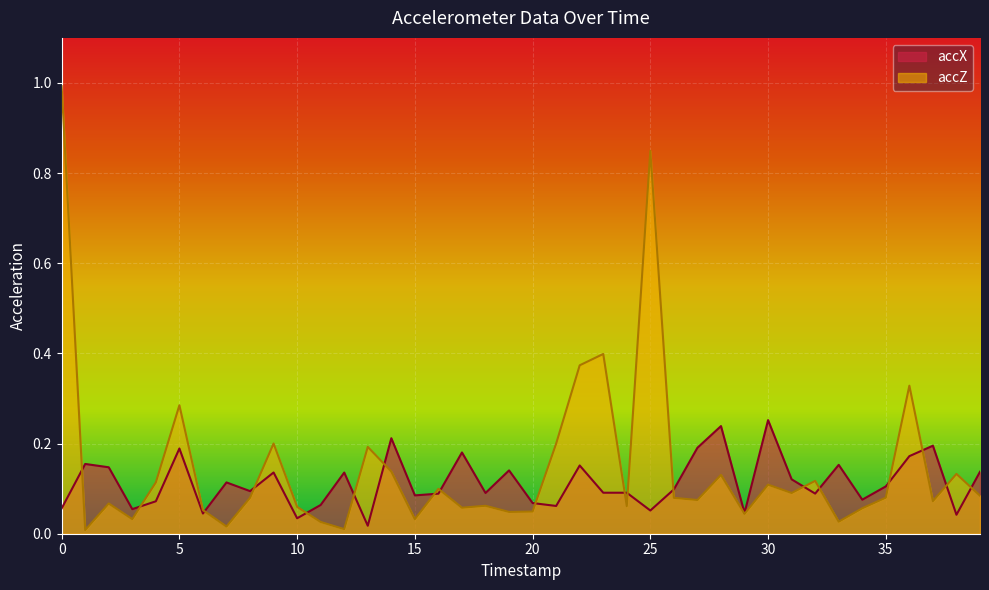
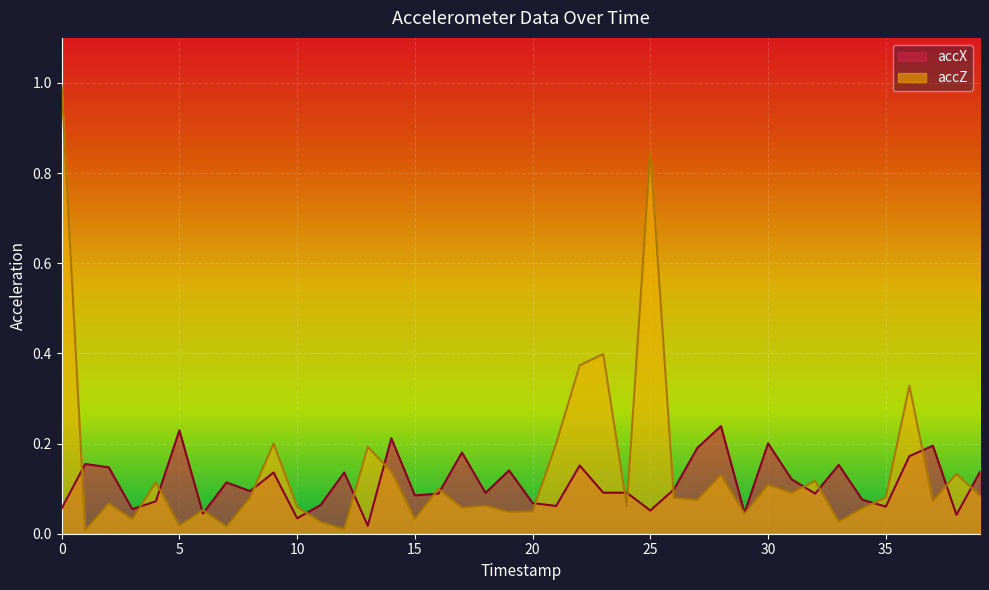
  {
    "accX": {
      "0": 0.06,
-     "5": 0.19,
+     "5": 0.23,
      "10": 0.03,
      "15": 0.09,
      "20": 0.07,
      "25": 0.05,
-     "30": 0.25,
-     "35": 0.10
+     "30": 0.20,
+     "35": 0.06
    },
    "accZ": {
      "0": 0.99,
-     "5": 0.29,
+     "5": 0.02,
      "10": 0.06,
      "15": 0.03,
      "20": 0.05,
      "25": 0.85,
      "30": 0.11,
      "35": 0.08
    }
  }
